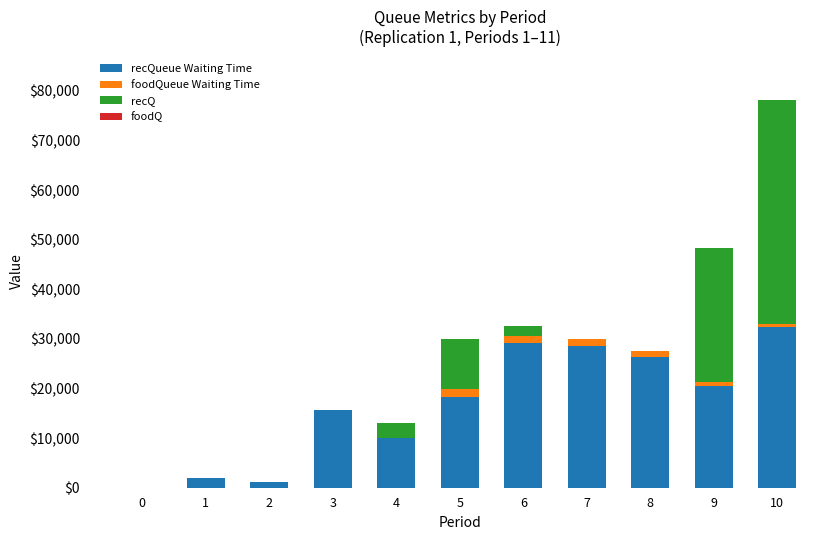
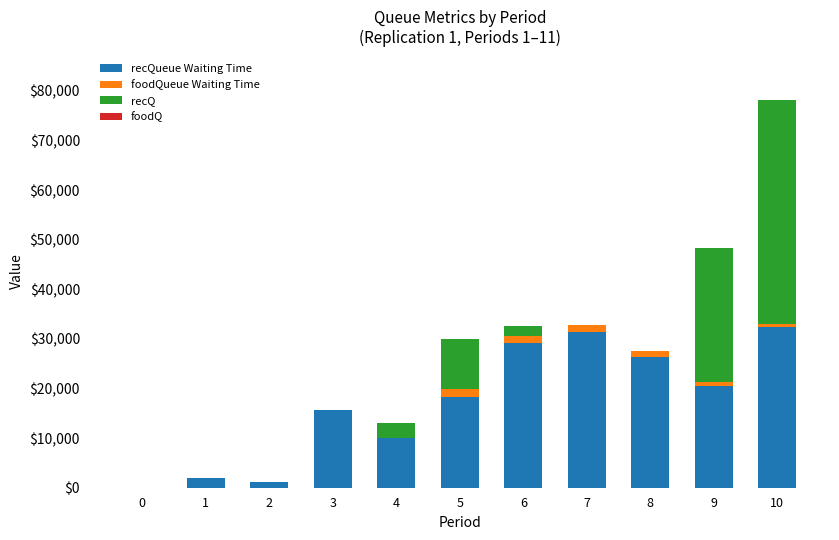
  {
    "recQueue Waiting Time": {
      "0": "$0",
      "1": "$2,000",
      "2": "$1,000",
      "3": "$16,000",
      "4": "$10,000",
      "5": "$18,000",
      "6": "$29,000",
-     "7": "$28,000",
+     "7": "$31,000",
      "8": "$26,000",
      "9": "$20,000",
      "10": "$32,000"
    },
    "foodQueue Waiting Time": {
      "0": "$0",
      "1": "$0",
      "2": "$0",
      "3": "$0",
      "4": "$0",
      "5": "$2,000",
      "6": "$2,000",
      "7": "$1,000",
      "8": "$1,000",
      "9": "$1,000",
      "10": "$1,000"
    },
    "foodQ": {
      "0": "$0",
      "1": "$0",
      "2": "$0",
      "3": "$0",
      "7": "$0",
      "8": "$0"
    }
  }
